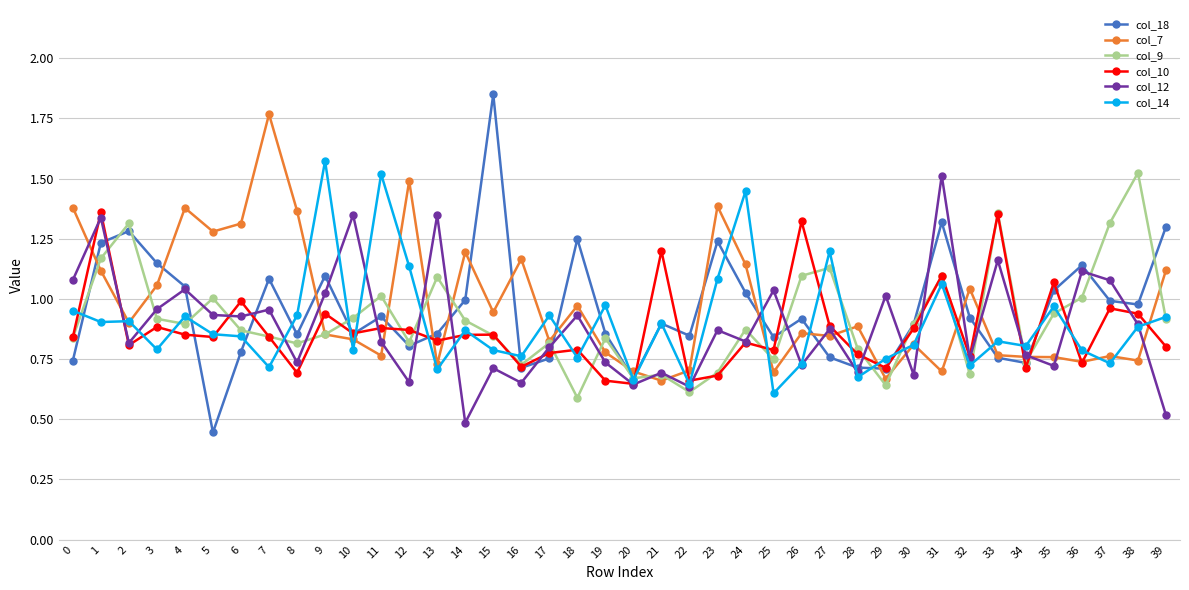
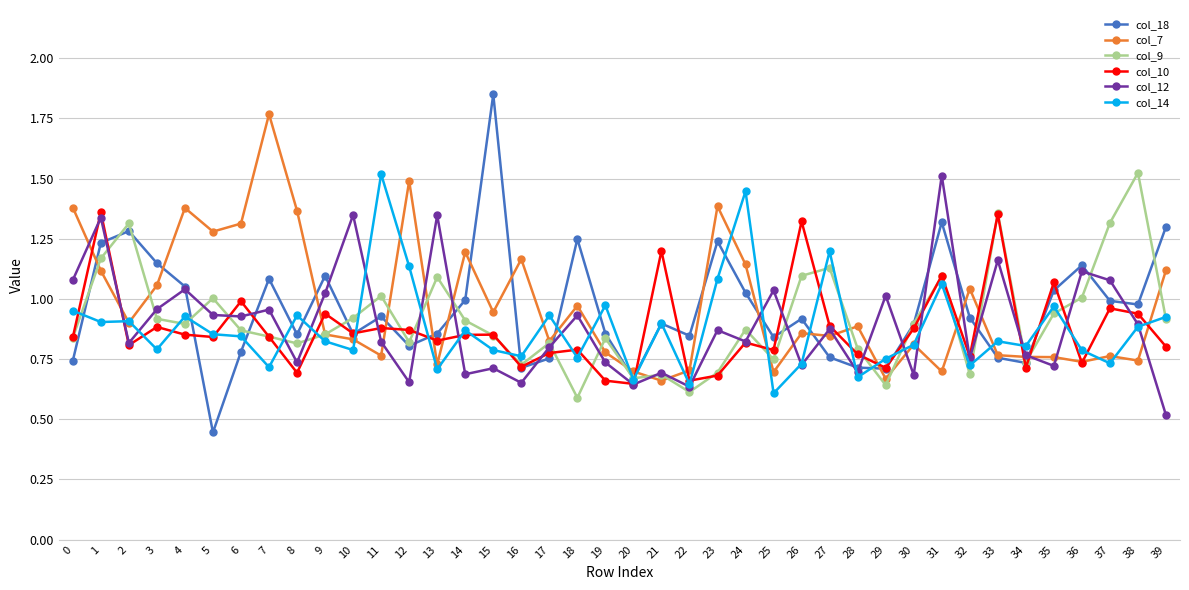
  {
    "col_18": {
      "0": 0.74,
      "1": 1.23,
      "2": 1.28,
      "3": 1.15,
      "4": 1.05,
      "5": 0.45,
      "6": 0.78,
      "7": 1.08,
      "8": 0.85,
      "9": 1.10,
      "11": 0.93,
      "12": 0.81,
      "13": 0.86,
      "14": 1.00,
      "15": 1.85,
      "17": 0.75,
      "18": 1.25,
      "19": 0.86,
      "22": 0.85,
      "23": 1.24,
      "24": 1.03,
      "25": 0.84,
      "26": 0.92,
      "27": 0.76,
      "28": 0.71,
      "31": 1.32,
      "32": 0.92,
      "33": 0.76,
      "35": 1.04,
      "36": 1.14,
      "37": 0.99,
      "38": 0.98,
      "39": 1.30
    },
    "col_7": {
      "0": 1.38,
      "1": 1.12,
      "3": 1.06,
      "4": 1.38,
      "5": 1.28,
      "6": 1.31,
      "7": 1.77,
      "8": 1.37,
      "10": 0.83,
      "11": 0.76,
      "12": 1.49,
      "13": 0.73,
      "14": 1.19,
      "15": 0.94,
      "16": 1.17,
      "18": 0.97,
      "19": 0.78,
      "20": 0.70,
      "21": 0.66,
      "22": 0.70,
      "23": 1.38,
      "24": 1.14,
      "25": 0.70,
      "26": 0.86,
      "27": 0.85,
      "28": 0.89,
      "29": 0.67,
      "31": 0.70,
      "32": 1.04,
      "33": 0.77,
      "35": 0.76,
      "37": 0.76,
      "38": 0.74,
      "39": 1.12
    },
    "col_9": {
      "1": 1.17,
      "2": 1.31,
      "3": 0.92,
      "4": 0.90,
      "5": 1.00,
      "6": 0.87,
      "8": 0.82,
      "10": 0.92,
      "11": 1.01,
      "12": 0.82,
      "13": 1.09,
      "14": 0.91,
      "18": 0.59,
      "19": 0.84,
      "22": 0.61,
      "23": 0.69,
      "24": 0.87,
      "25": 0.75,
      "26": 1.10,
      "27": 1.13,
      "28": 0.79,
      "29": 0.64,
      "32": 0.69,
      "35": 0.94,
      "36": 1.01,
      "37": 1.32,
      "38": 1.52
    },
    "col_10": {
      "1": 1.36,
      "3": 0.88,
      "4": 0.85,
      "5": 0.84,
      "6": 0.99,
      "8": 0.69,
      "9": 0.94,
      "11": 0.88,
      "12": 0.87,
      "13": 0.83,
      "14": 0.85,
      "17": 0.78,
      "18": 0.79,
      "19": 0.66,
      "21": 1.20,
      "22": 0.66,
      "23": 0.68,
      "25": 0.79,
      "26": 1.32,
      "27": 0.89,
      "28": 0.77,
      "30": 0.88,
      "34": 0.71,
      "35": 1.07,
      "37": 0.96,
      "38": 0.94,
      "39": 0.80
    },
    "col_12": {
      "0": 1.08,
      "1": 1.34,
      "3": 0.96,
      "4": 1.04,
      "5": 0.93,
      "6": 0.93,
      "7": 0.96,
      "8": 0.74,
      "9": 1.02,
      "10": 1.35,
      "11": 0.82,
      "12": 0.65,
      "13": 1.35,
-     "14": 0.49,
+     "14": 0.69,
      "15": 0.71,
      "16": 0.65,
      "17": 0.80,
      "18": 0.93,
      "19": 0.74,
      "22": 0.64,
      "23": 0.87,
      "25": 1.04,
      "27": 0.87,
      "28": 0.70,
      "29": 1.01,
      "30": 0.68,
      "31": 1.51,
      "33": 1.16,
      "35": 0.72,
      "36": 1.11,
      "37": 1.08,
      "39": 0.52
    },
    "col_14": {
      "0": 0.95,
      "1": 0.90,
      "3": 0.79,
      "4": 0.93,
      "5": 0.85,
      "6": 0.84,
      "7": 0.72,
      "8": 0.93,
-     "9": 1.57,
+     "9": 0.82,
      "10": 0.79,
      "11": 1.52,
      "12": 1.14,
      "13": 0.71,
      "14": 0.87,
      "15": 0.79,
      "16": 0.76,
      "17": 0.93,
      "18": 0.76,
      "19": 0.97,
      "22": 0.65,
      "23": 1.08,
      "24": 1.45,
      "25": 0.61,
      "27": 1.20,
      "28": 0.67,
      "29": 0.75,
      "31": 1.06,
      "32": 0.72,
      "33": 0.82,
      "34": 0.80,
      "35": 0.97,
      "36": 0.79,
      "37": 0.73
    }
  }
